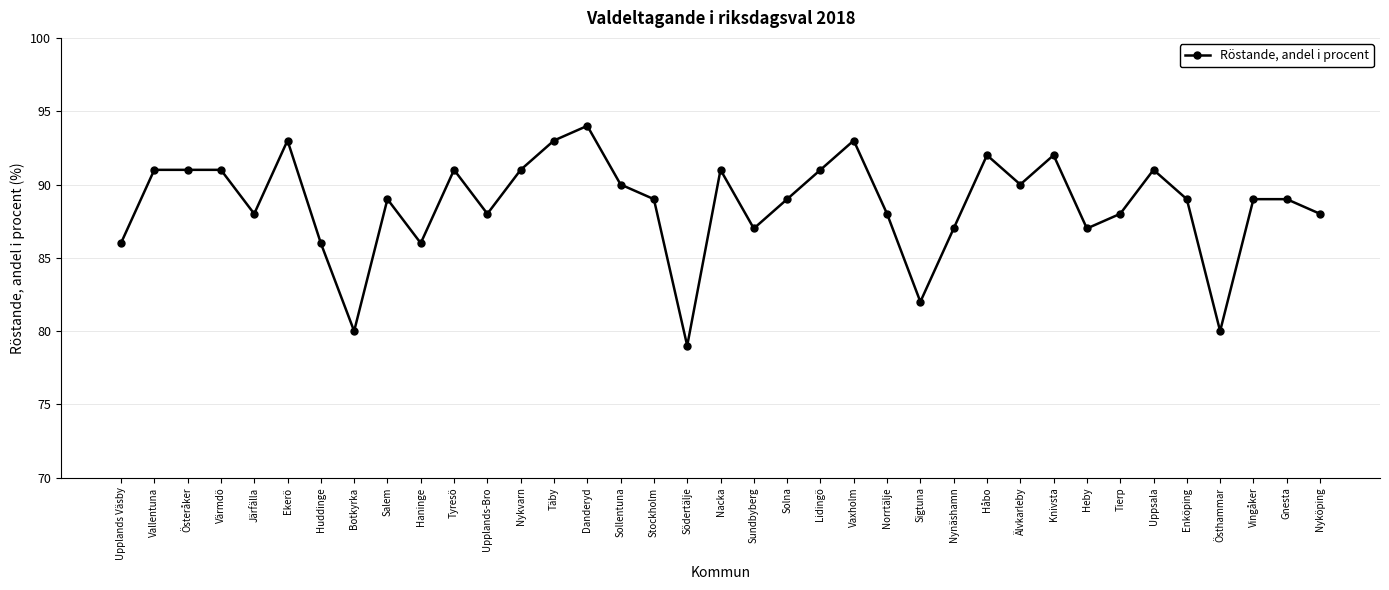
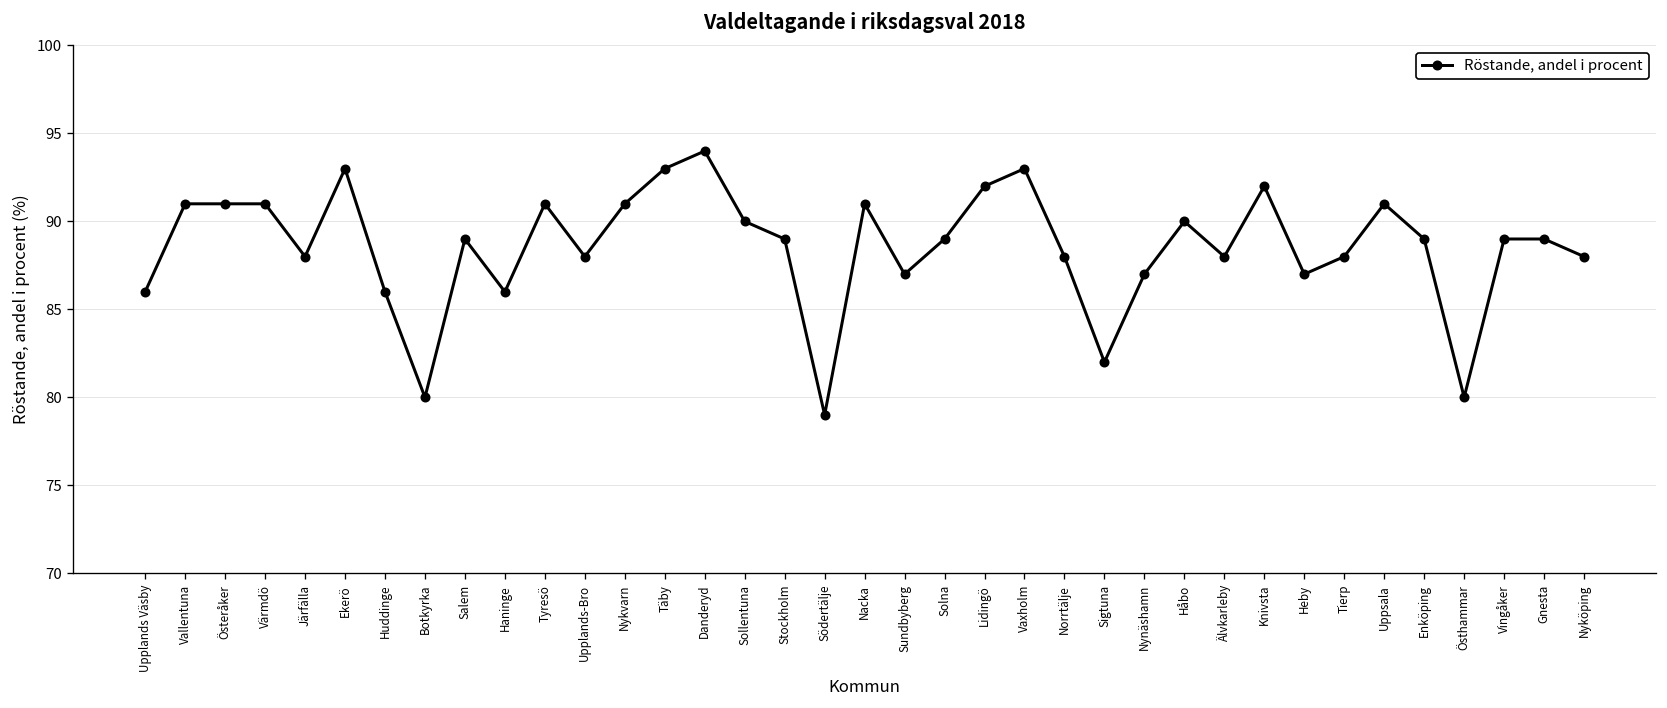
  {
    "Upplands Väsby": 86,
    "Vallentuna": 91,
    "Österåker": 91,
    "Värmdö": 91,
    "Järfälla": 88,
    "Ekerö": 93,
    "Huddinge": 86,
    "Botkyrka": 80,
    "Salem": 89,
    "Haninge": 86,
    "Tyresö": 91,
    "Upplands-Bro": 88,
    "Nykvarn": 91,
    "Täby": 93,
    "Danderyd": 94,
    "Sollentuna": 90,
    "Stockholm": 89,
    "Södertälje": 79,
    "Nacka": 91,
    "Sundbyberg": 87,
    "Solna": 89,
-   "Lidingö": 91,
+   "Lidingö": 92,
    "Vaxholm": 93,
    "Norrtälje": 88,
    "Sigtuna": 82,
    "Nynäshamn": 87,
-   "Håbo": 92,
-   "Älvkarleby": 90,
+   "Håbo": 90,
+   "Älvkarleby": 88,
    "Knivsta": 92,
    "Heby": 87,
    "Tierp": 88,
    "Uppsala": 91,
    "Enköping": 89,
    "Östhammar": 80,
    "Vingåker": 89,
    "Gnesta": 89,
    "Nyköping": 88
  }
